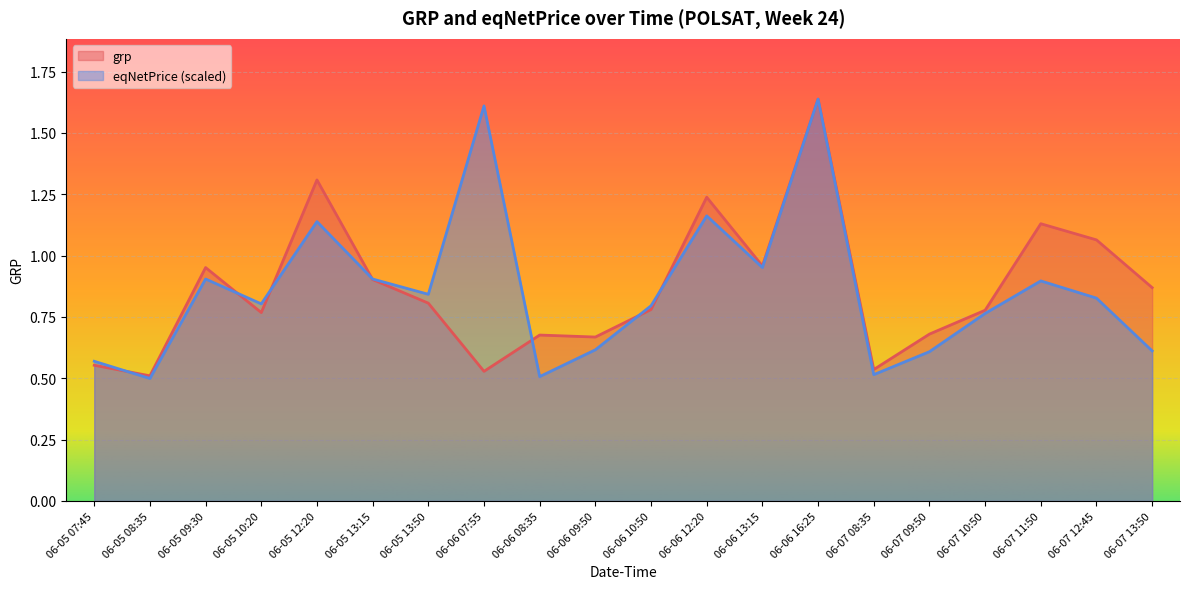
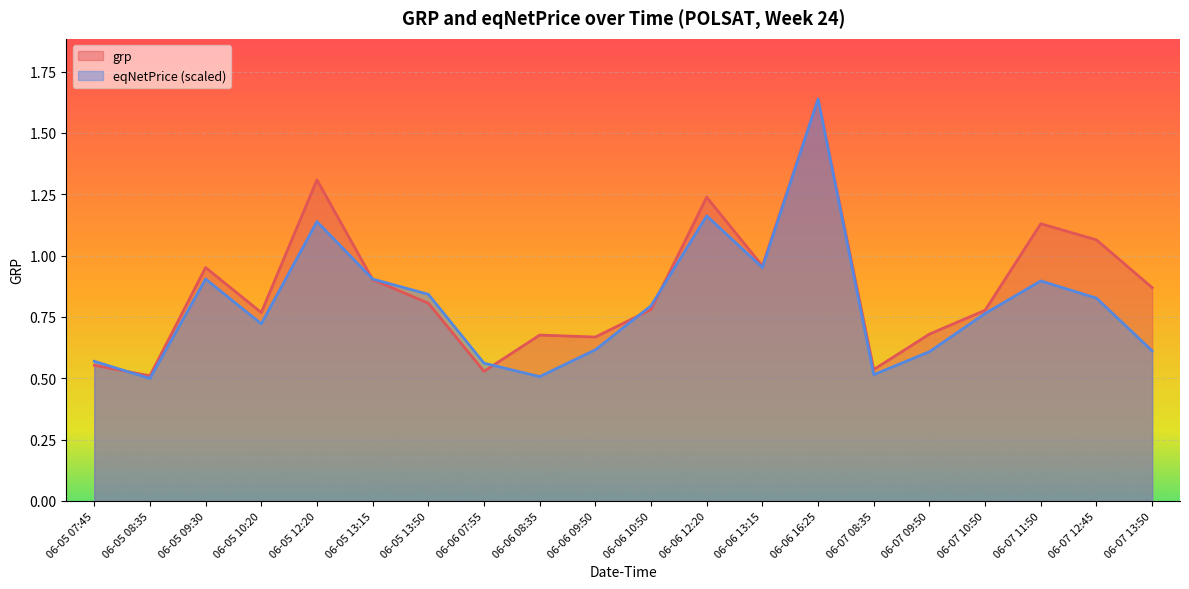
  {
    "grp": {
      "06-05 07:45": 0.55,
      "06-05 08:35": 0.51,
      "06-05 09:30": 0.95,
      "06-05 10:20": 0.77,
      "06-05 12:20": 1.31,
      "06-05 13:50": 0.81,
      "06-06 07:55": 0.53,
      "06-06 08:35": 0.68,
      "06-06 09:50": 0.67,
      "06-06 10:50": 0.78,
      "06-06 12:20": 1.24,
      "06-07 08:35": 0.54,
      "06-07 09:50": 0.68,
      "06-07 10:50": 0.78,
      "06-07 11:50": 1.13,
      "06-07 12:45": 1.06,
      "06-07 13:50": 0.87
    },
    "eqNetPrice (scaled)": {
      "06-05 07:45": 0.57,
      "06-05 08:35": 0.50,
      "06-05 09:30": 0.90,
-     "06-05 10:20": 0.80,
+     "06-05 10:20": 0.72,
      "06-05 12:20": 1.14,
      "06-05 13:50": 0.84,
-     "06-06 07:55": 1.61,
+     "06-06 07:55": 0.56,
      "06-06 08:35": 0.51,
      "06-06 09:50": 0.62,
      "06-06 10:50": 0.80,
      "06-06 12:20": 1.16,
      "06-07 08:35": 0.51,
      "06-07 09:50": 0.61,
      "06-07 10:50": 0.76,
      "06-07 11:50": 0.90,
      "06-07 12:45": 0.83,
      "06-07 13:50": 0.61
    }
  }
